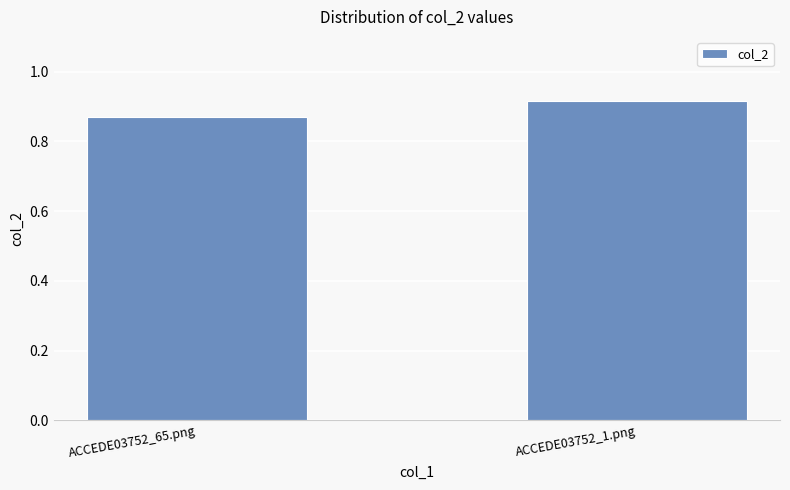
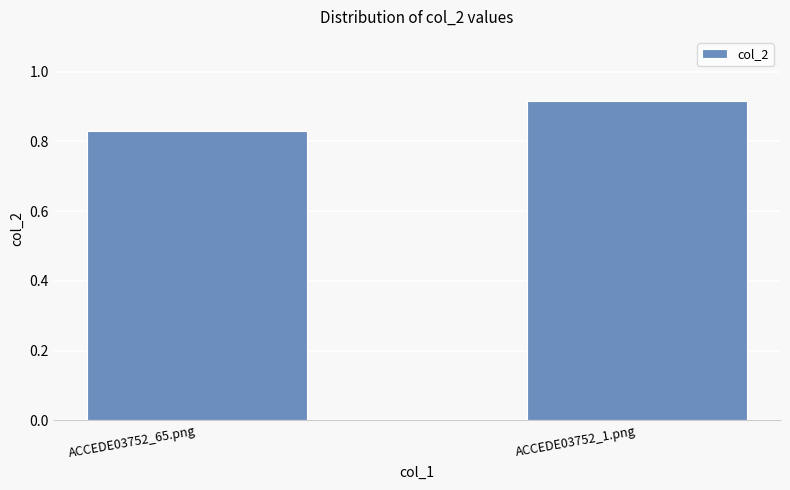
  {
-   "ACCEDE03752_65.png": 0.87,
+   "ACCEDE03752_65.png": 0.83,
    "ACCEDE03752_1.png": 0.92
  }
